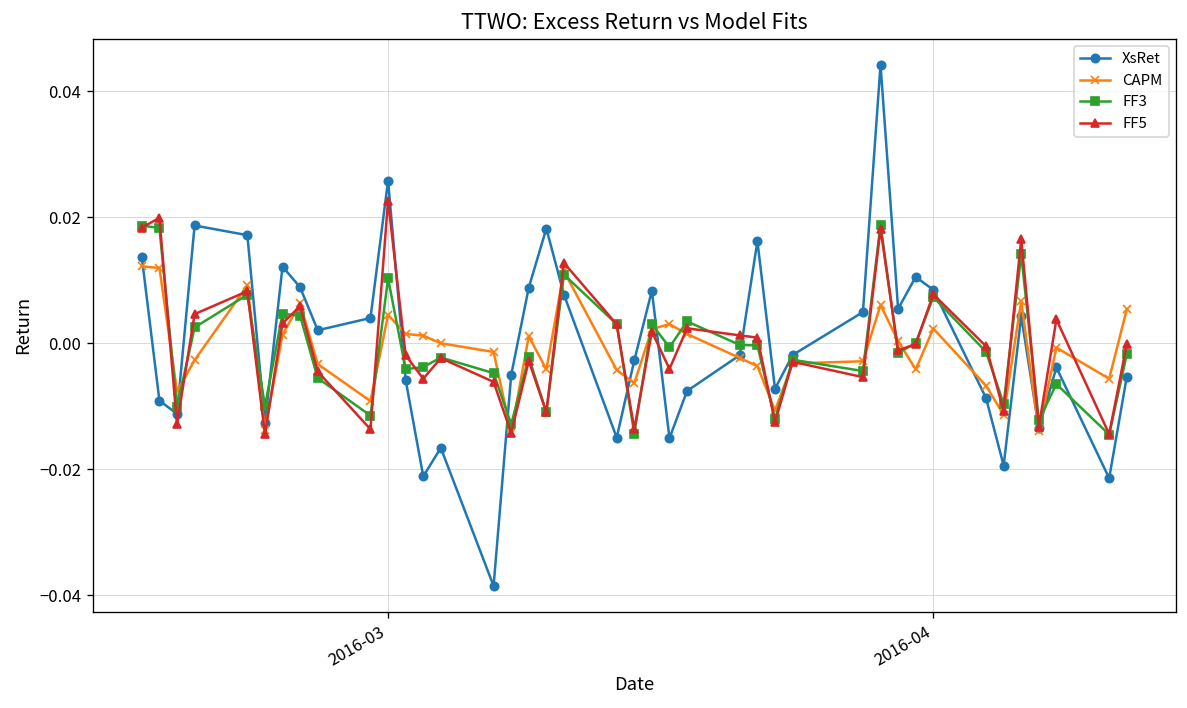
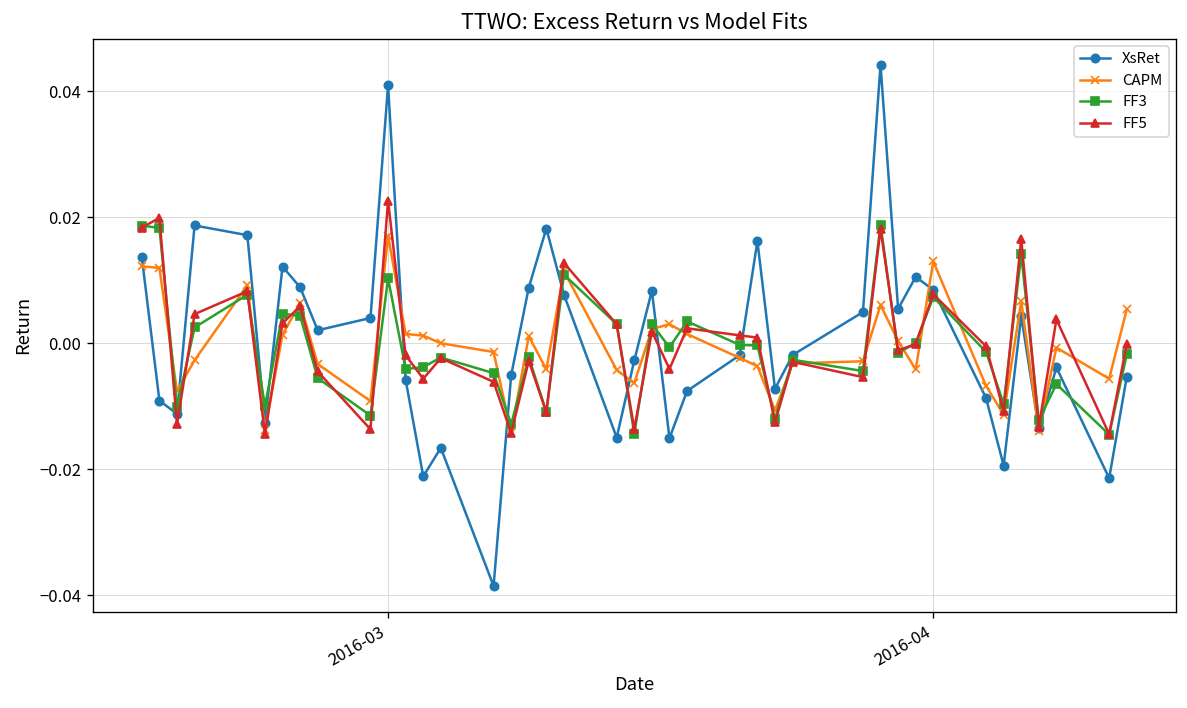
  {
    "XsRet": {
-     "2016-03": 0.026,
+     "2016-03": 0.041,
      "2016-04": 0.008
    },
    "CAPM": {
-     "2016-03": 0.005,
-     "2016-04": 0.002
+     "2016-03": 0.017,
+     "2016-04": 0.013
    },
    "FF3": {
      "2016-03": 0.010
    },
    "FF5": {
      "2016-03": 0.023
    }
  }
